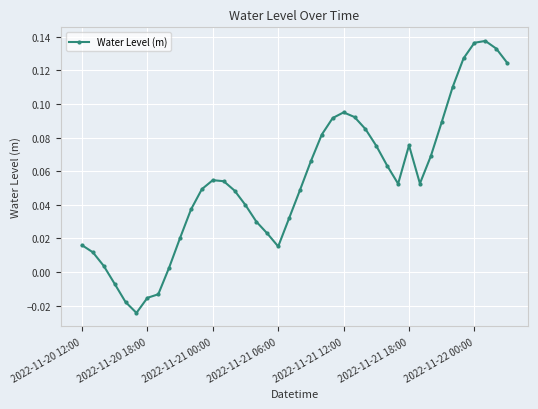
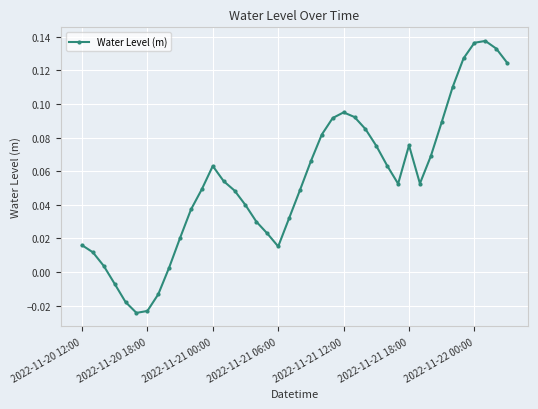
  {
    "2022-11-20 12:00": 0.016,
-   "2022-11-20 18:00": -0.015,
-   "2022-11-21 00:00": 0.055,
+   "2022-11-20 18:00": -0.023,
+   "2022-11-21 00:00": 0.063,
    "2022-11-21 06:00": 0.015,
    "2022-11-21 12:00": 0.095,
    "2022-11-21 18:00": 0.075,
    "2022-11-22 00:00": 0.136
  }
